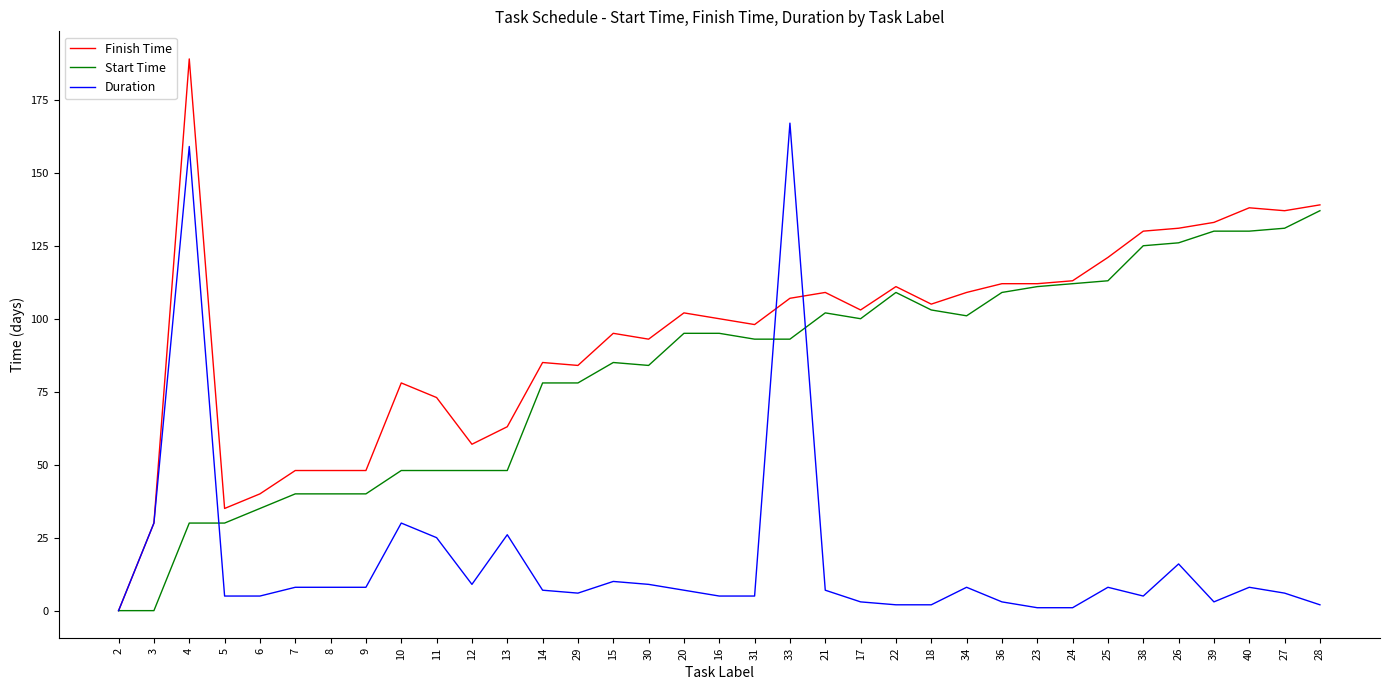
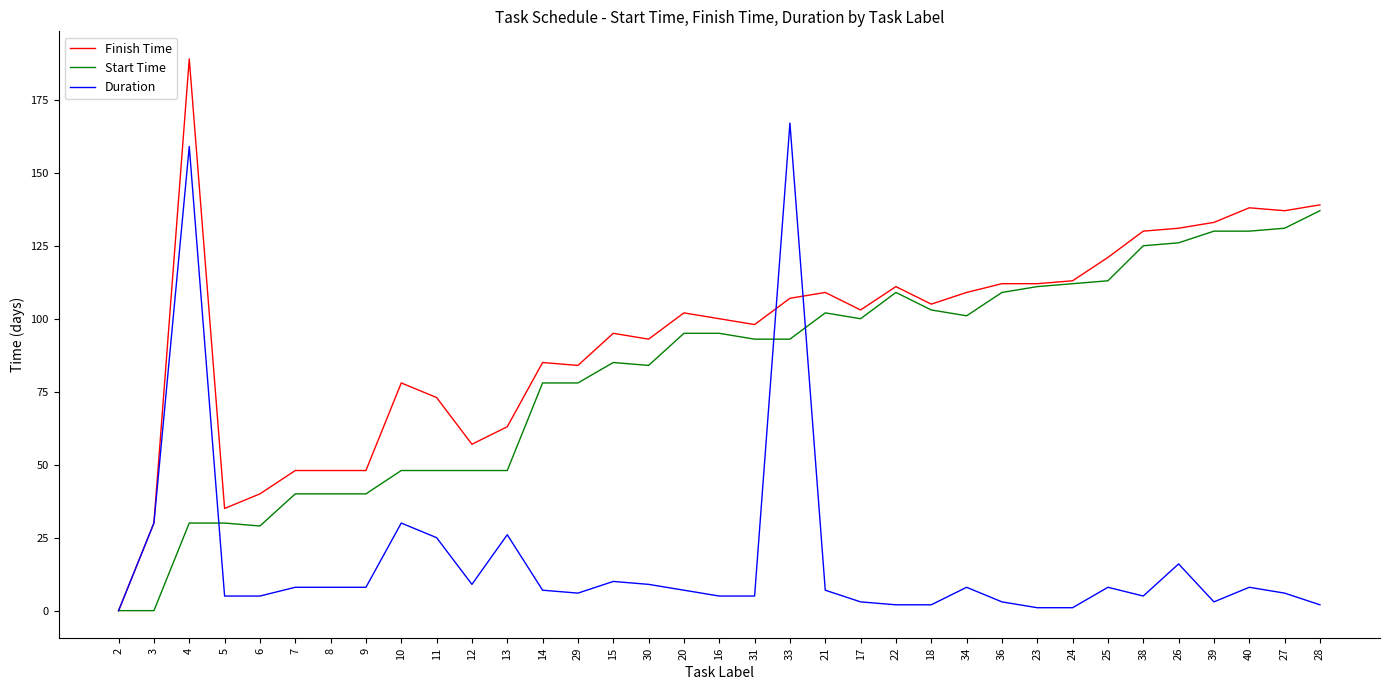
  {
    "Finish Time": {
      "4": 189,
      "5": 35,
      "6": 40,
      "7": 48,
      "8": 48,
      "9": 48,
      "10": 78,
      "11": 73,
      "12": 57,
      "13": 63,
      "14": 85,
      "29": 84,
      "15": 95,
      "30": 93,
      "20": 102,
      "16": 100,
      "31": 98,
      "33": 107,
      "21": 109,
      "17": 103,
      "22": 111,
      "18": 105,
      "34": 109,
      "36": 112,
      "23": 112,
      "24": 113,
      "25": 121,
      "38": 130,
      "26": 131,
      "39": 133,
      "40": 138,
      "27": 137,
      "28": 139
    },
    "Start Time": {
      "3": 0,
      "4": 30,
      "5": 30,
-     "6": 35,
+     "6": 29,
      "7": 40,
      "8": 40,
      "9": 40,
      "10": 48,
      "11": 48,
      "12": 48,
      "13": 48,
      "14": 78,
      "29": 78,
      "15": 85,
      "30": 84,
      "20": 95,
      "16": 95,
      "31": 93,
      "33": 93,
      "21": 102,
      "17": 100,
      "22": 109,
      "18": 103,
      "34": 101,
      "36": 109,
      "23": 111,
      "24": 112,
      "25": 113,
      "38": 125,
      "26": 126,
      "39": 130,
      "40": 130,
      "27": 131,
      "28": 137
    },
    "Duration": {
      "4": 159,
      "5": 5,
      "6": 5,
      "7": 8,
      "8": 8,
      "9": 8,
      "10": 30,
      "11": 25,
      "12": 9,
      "13": 26,
      "14": 7,
      "29": 6,
      "15": 10,
      "30": 9,
      "20": 7,
      "16": 5,
      "31": 5,
      "33": 167,
      "21": 7,
      "17": 3,
      "22": 2,
      "18": 2,
      "34": 8,
      "36": 3,
      "23": 1,
      "24": 1,
      "25": 8,
      "38": 5,
      "26": 16,
      "39": 3,
      "40": 8,
      "27": 6,
      "28": 2
    }
  }
